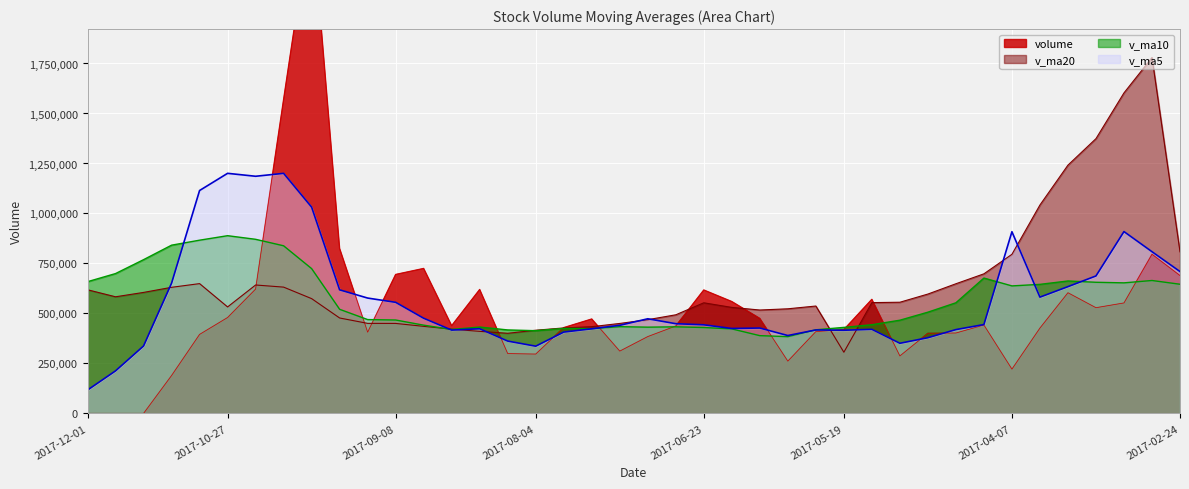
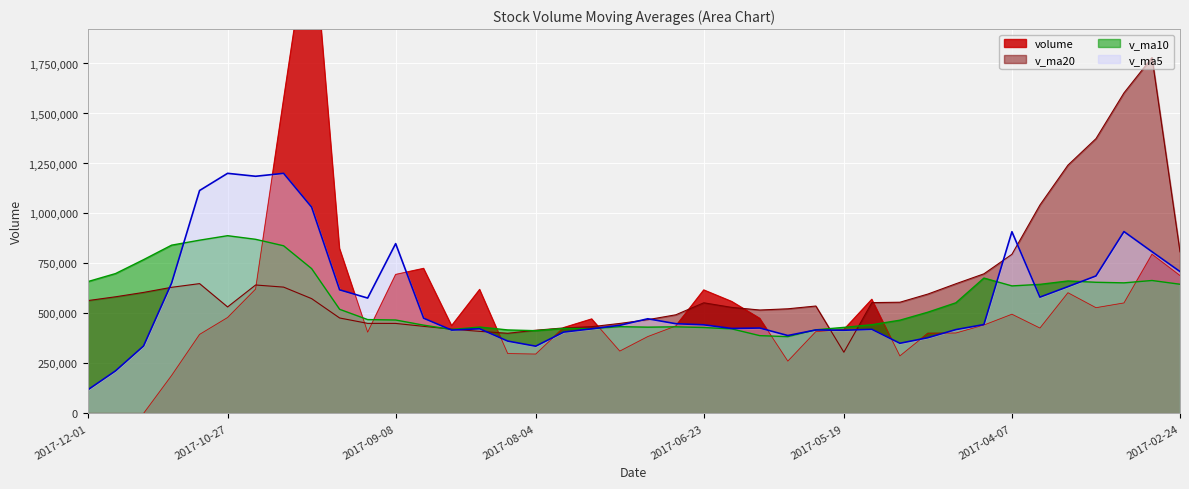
  {
    "volume": {
      "2017-12-01": "0",
      "2017-10-27": "480,000",
      "2017-09-08": "690,000",
      "2017-08-04": "300,000",
      "2017-06-23": "620,000",
-     "2017-04-07": "220,000",
+     "2017-04-07": "500,000",
      "2017-02-24": "690,000"
    },
    "v_ma20": {
-     "2017-12-01": "620,000",
+     "2017-12-01": "560,000",
      "2017-10-27": "530,000",
      "2017-09-08": "450,000",
      "2017-06-23": "550,000",
      "2017-05-19": "310,000",
      "2017-04-07": "800,000",
      "2017-02-24": "810,000"
    },
    "v_ma10": {
      "2017-12-01": "660,000",
      "2017-10-27": "890,000",
      "2017-09-08": "470,000",
      "2017-06-23": "430,000",
      "2017-04-07": "640,000",
      "2017-02-24": "650,000"
    },
    "v_ma5": {
      "2017-12-01": "120,000",
      "2017-10-27": "1,200,000",
-     "2017-09-08": "560,000",
+     "2017-09-08": "850,000",
      "2017-08-04": "340,000",
      "2017-06-23": "440,000",
      "2017-04-07": "910,000",
      "2017-02-24": "710,000"
    }
  }
